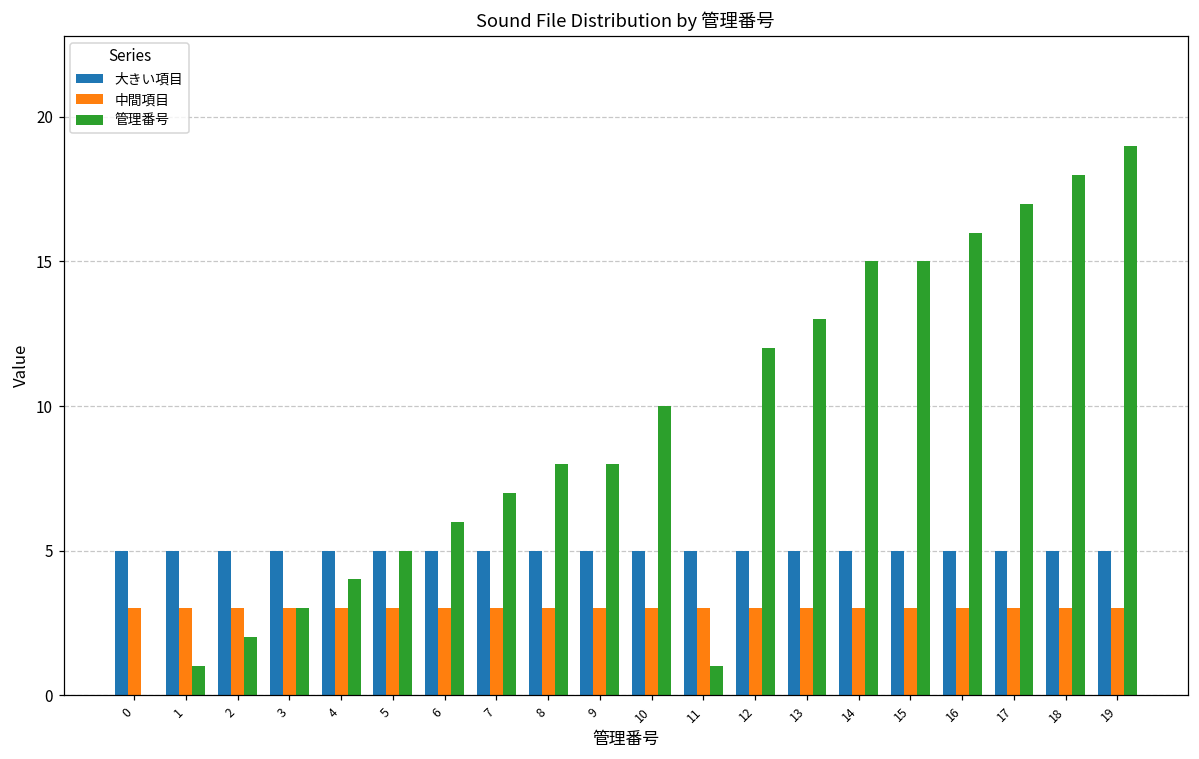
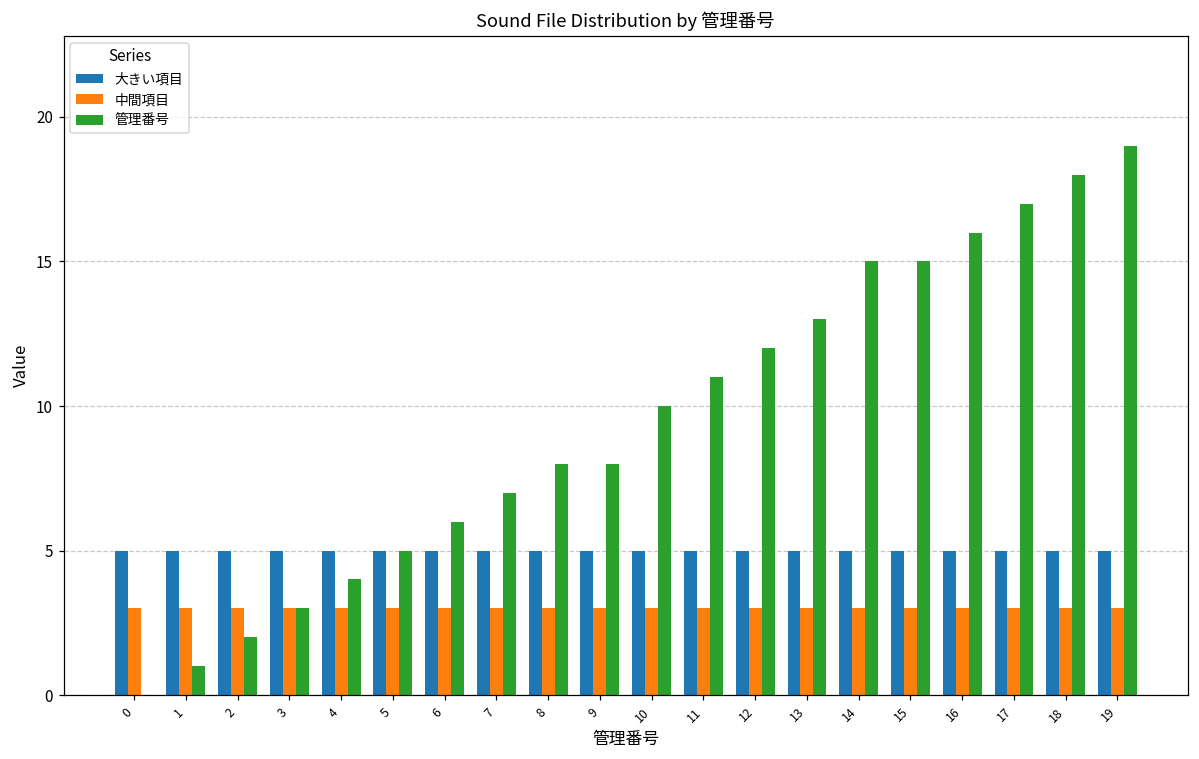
  {
    "大きい項目": {
      "0": 5,
      "1": 5,
      "2": 5,
      "3": 5,
      "4": 5,
      "5": 5,
      "6": 5,
      "7": 5,
      "8": 5,
      "9": 5,
      "10": 5,
      "11": 5,
      "12": 5,
      "13": 5,
      "14": 5,
      "15": 5,
      "16": 5,
      "17": 5,
      "18": 5,
      "19": 5
    },
    "中間項目": {
      "0": 3,
      "1": 3,
      "2": 3,
      "3": 3,
      "4": 3,
      "5": 3,
      "6": 3,
      "7": 3,
      "8": 3,
      "9": 3,
      "10": 3,
      "11": 3,
      "12": 3,
      "13": 3,
      "14": 3,
      "15": 3,
      "16": 3,
      "17": 3,
      "18": 3,
      "19": 3
    },
    "管理番号": {
      "0": 0,
      "1": 1,
      "2": 2,
      "3": 3,
      "4": 4,
      "5": 5,
      "6": 6,
      "7": 7,
      "8": 8,
      "9": 8,
      "10": 10,
-     "11": 1,
+     "11": 11,
      "12": 12,
      "13": 13,
      "14": 15,
      "15": 15,
      "16": 16,
      "17": 17,
      "18": 18,
      "19": 19
    }
  }
